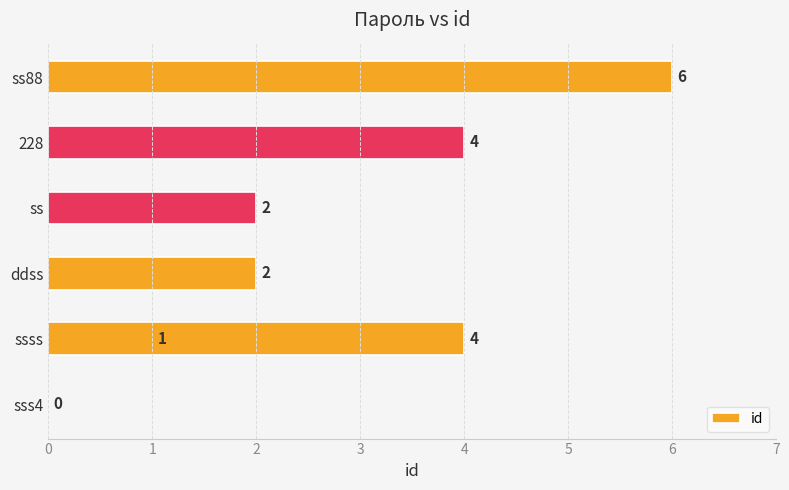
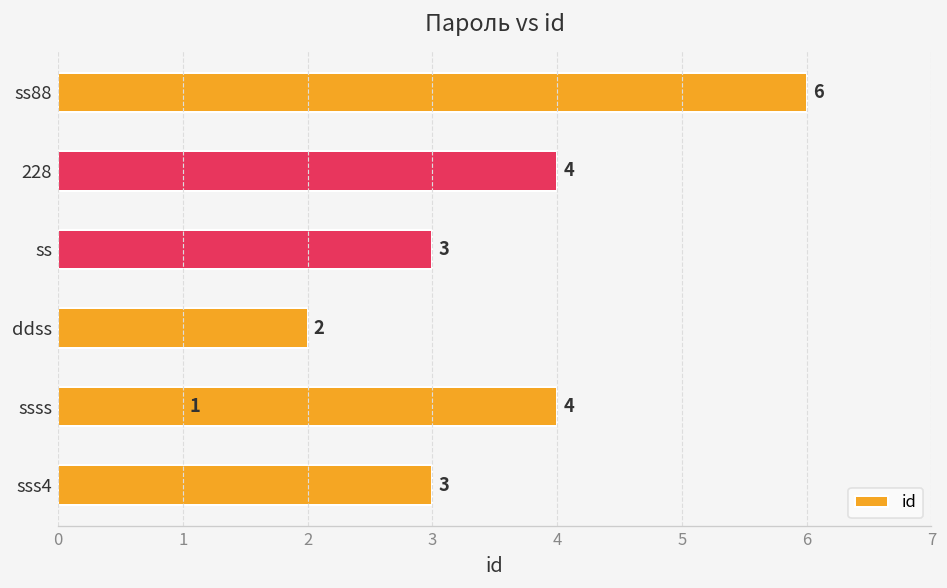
  {
    "ss88": 6,
    "228": 4,
-   "ss": 2,
+   "ss": 3,
    "ddss": 2,
-   "sss4": 0
+   "sss4": 3
  }
